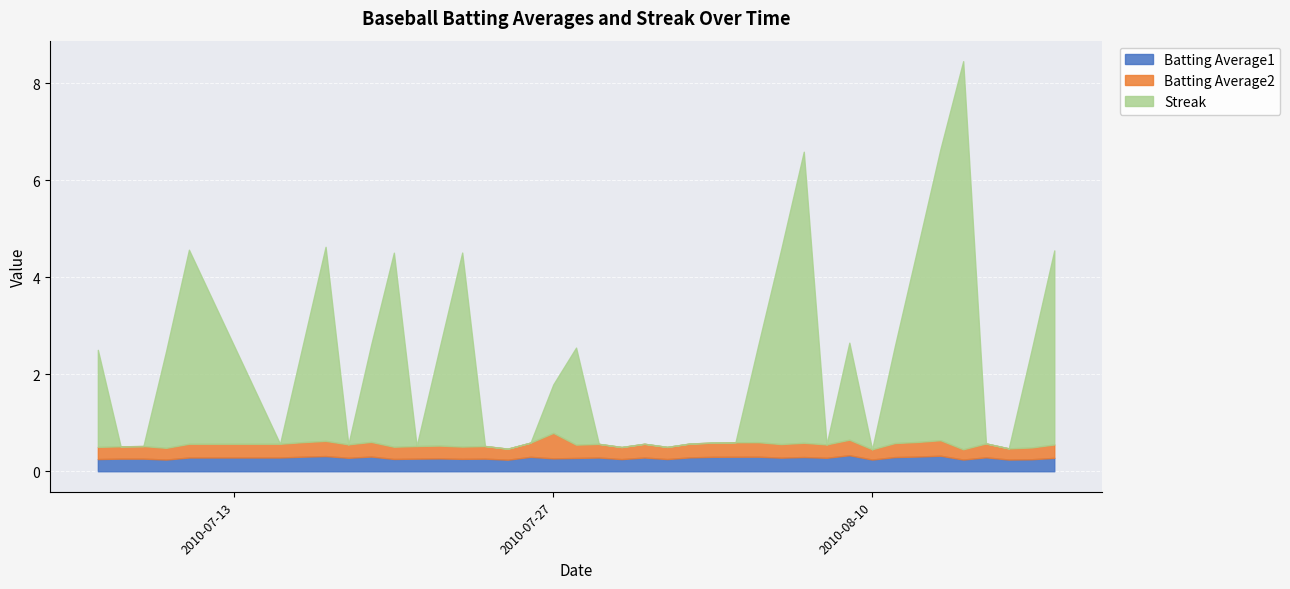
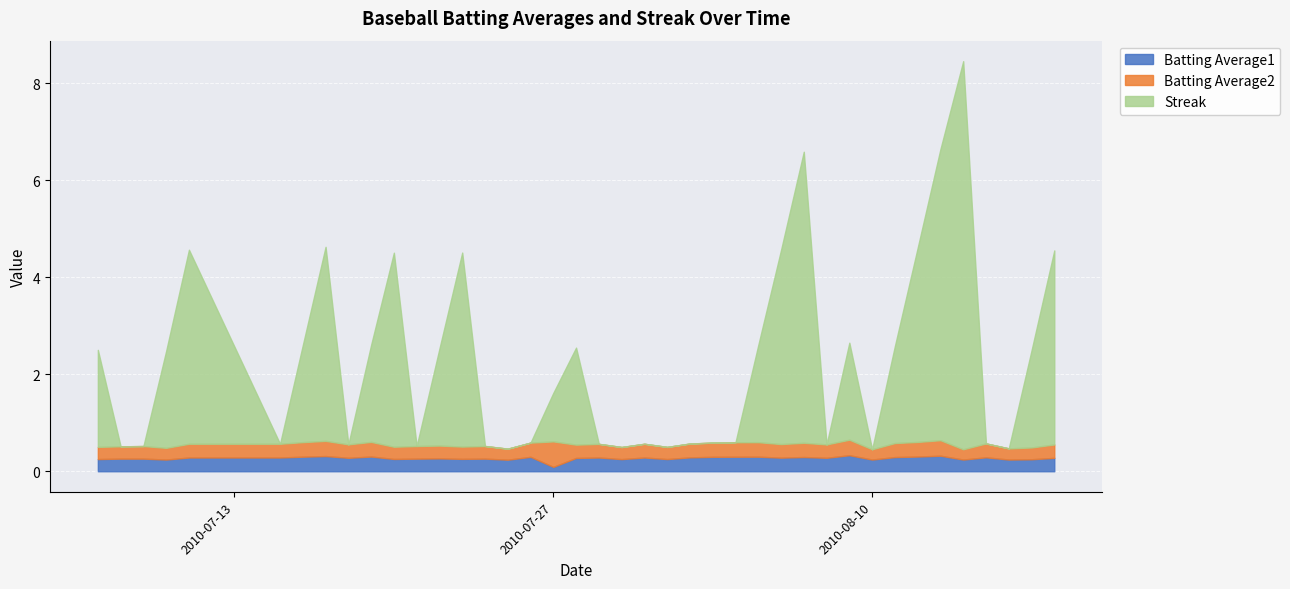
  {
    "Batting Average1": {
-     "2010-07-27": 0.3,
+     "2010-07-27": 0.1,
      "2010-08-10": 0.2
    },
    "Batting Average2": {
      "2010-07-27": 0.5
    },
    "Streak": {
      "2010-07-27": 1.0
    }
  }
